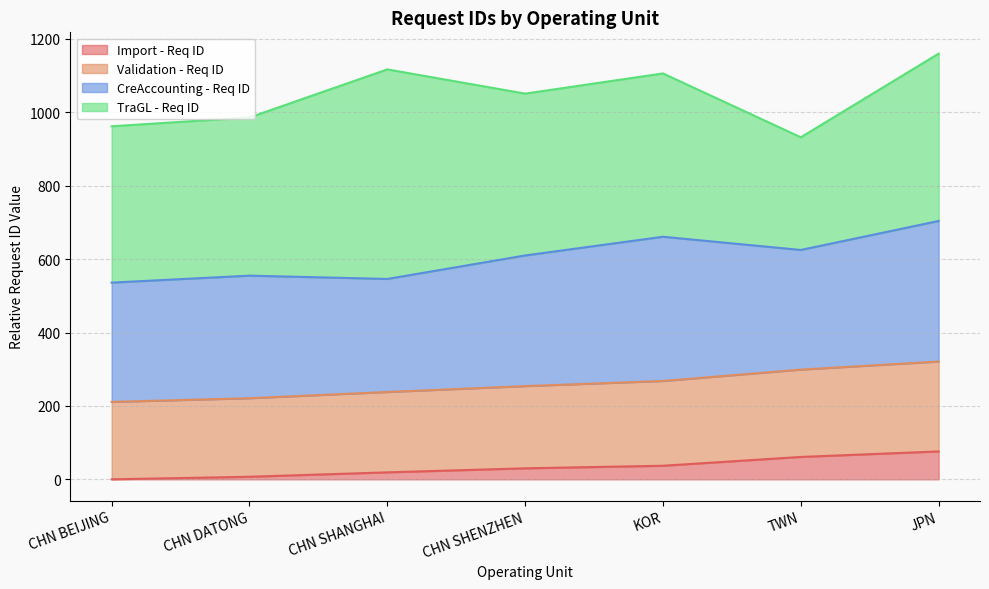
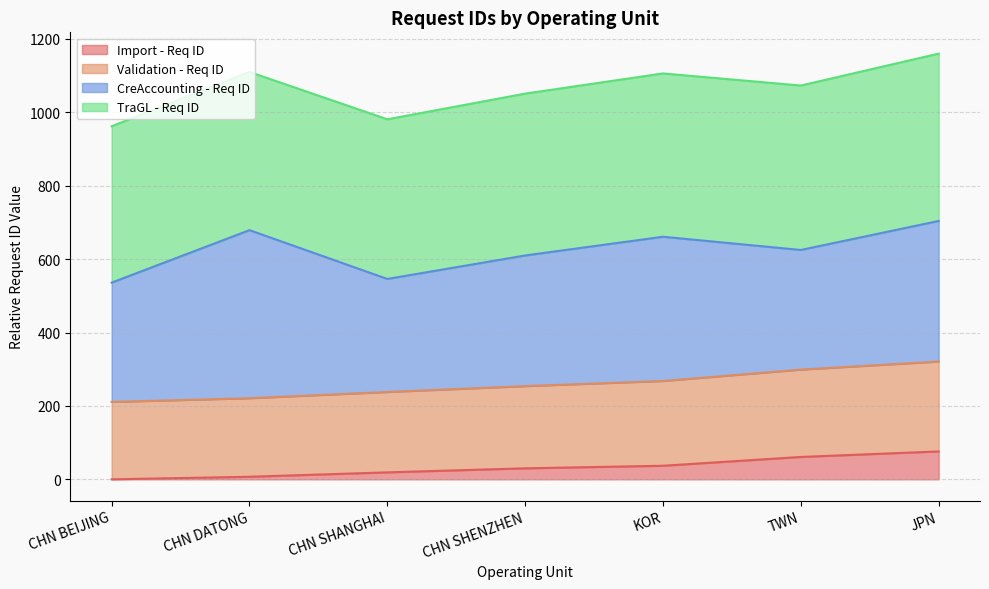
  {
    "CreAccounting - Req ID": {
      "CHN BEIJING": 330,
-     "CHN DATONG": 330,
+     "CHN DATONG": 460,
      "CHN SHANGHAI": 310,
      "CHN SHENZHEN": 360,
      "KOR": 390,
      "TWN": 330,
      "JPN": 380
    },
    "TraGL - Req ID": {
      "CHN BEIJING": 430,
-     "CHN SHANGHAI": 570,
+     "CHN SHANGHAI": 440,
      "CHN SHENZHEN": 440,
      "KOR": 450,
-     "TWN": 310,
+     "TWN": 450,
      "JPN": 460
    }
  }
